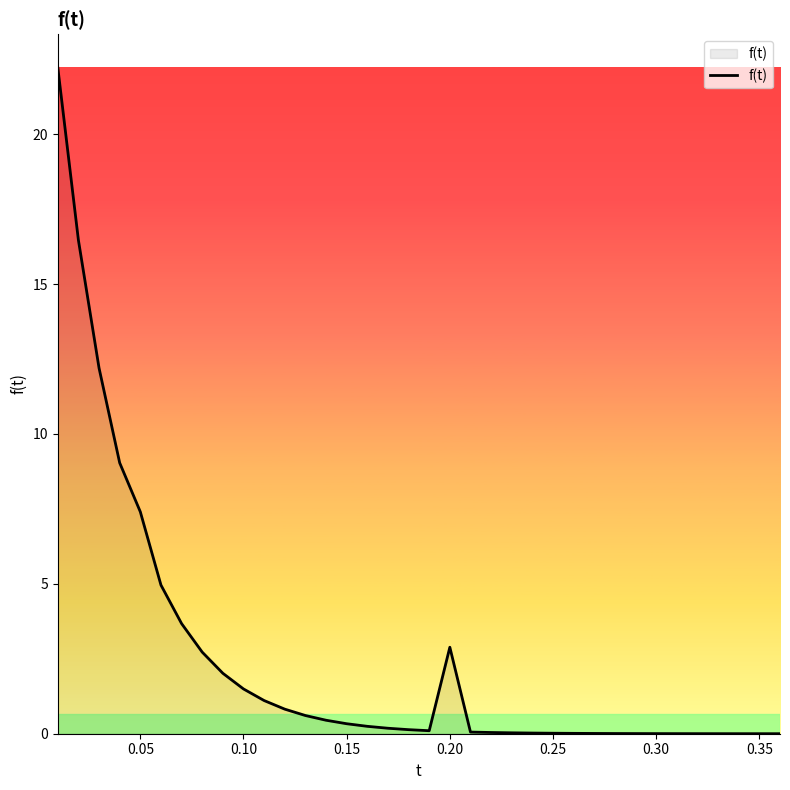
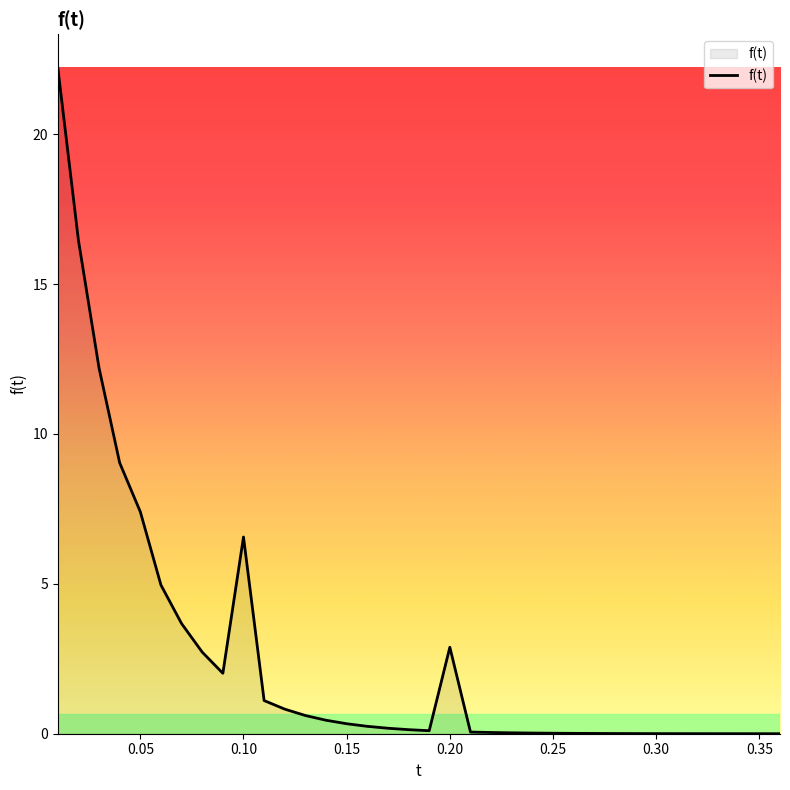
  {
    "0.05": 7.4,
-   "0.10": 1.5,
+   "0.10": 6.6,
    "0.20": 2.9
  }
